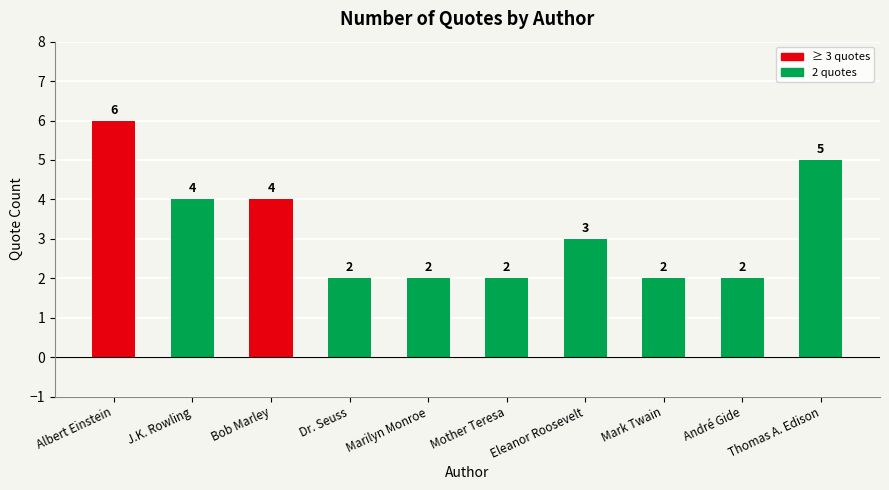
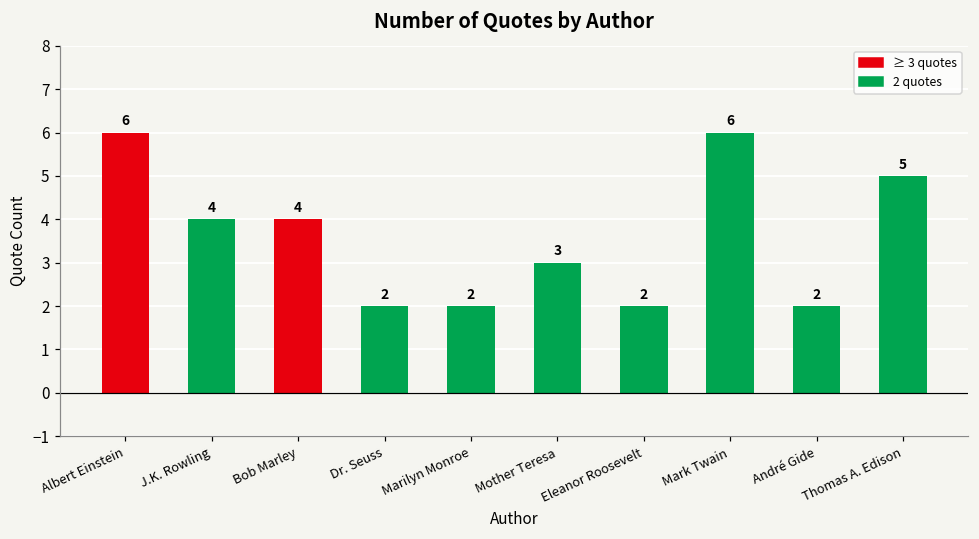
  {
    "Albert Einstein": 6,
    "J.K. Rowling": 4,
    "Bob Marley": 4,
    "Dr. Seuss": 2,
    "Marilyn Monroe": 2,
-   "Mother Teresa": 2,
-   "Eleanor Roosevelt": 3,
-   "Mark Twain": 2,
+   "Mother Teresa": 3,
+   "Eleanor Roosevelt": 2,
+   "Mark Twain": 6,
    "André Gide": 2,
    "Thomas A. Edison": 5
  }
